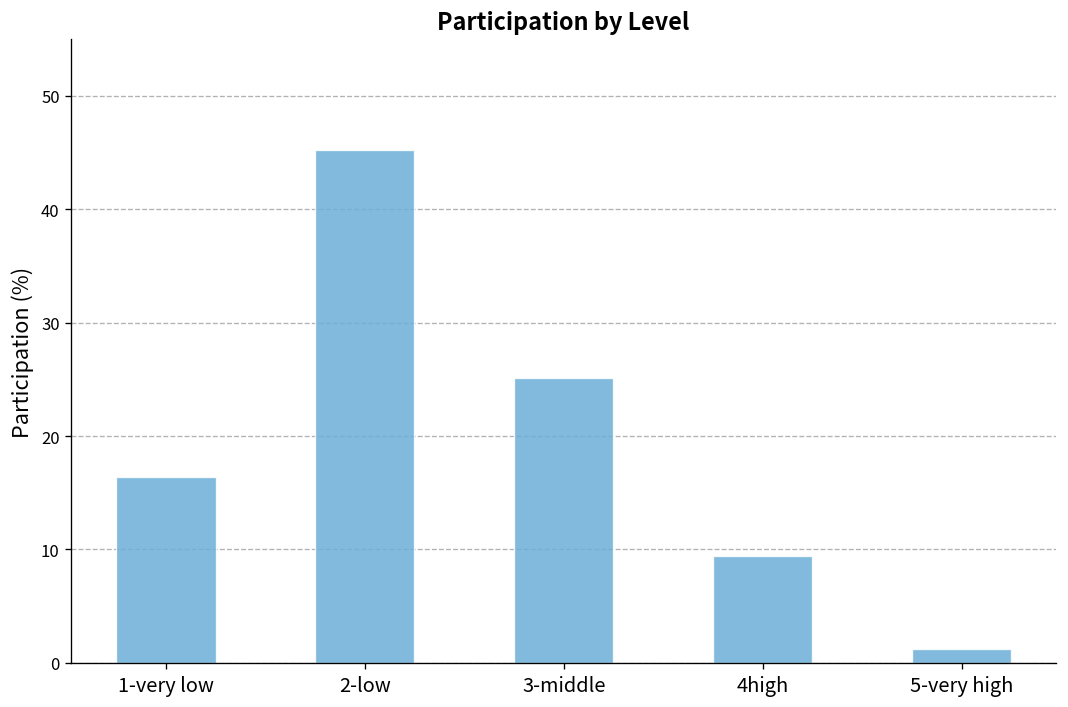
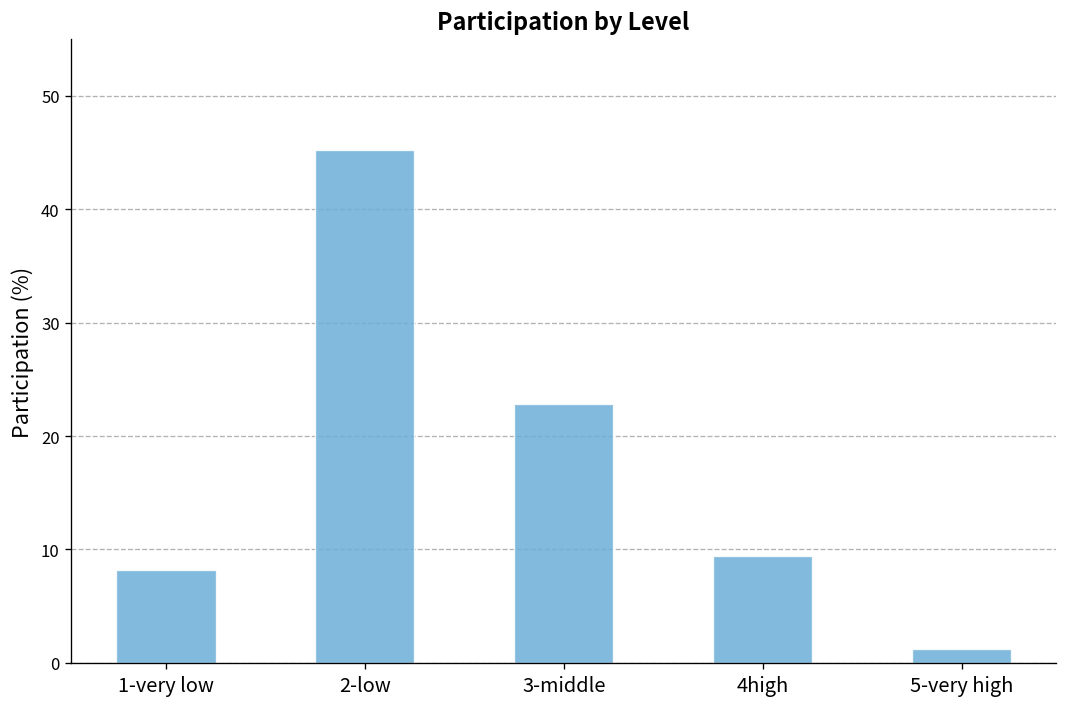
  {
-   "1-very low": 16,
+   "1-very low": 8,
    "2-low": 45,
-   "3-middle": 25,
+   "3-middle": 23,
    "4high": 9,
    "5-very high": 1
  }
